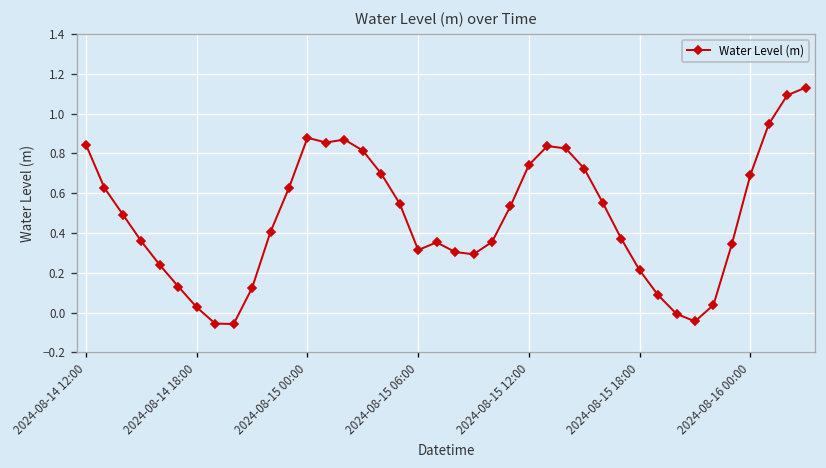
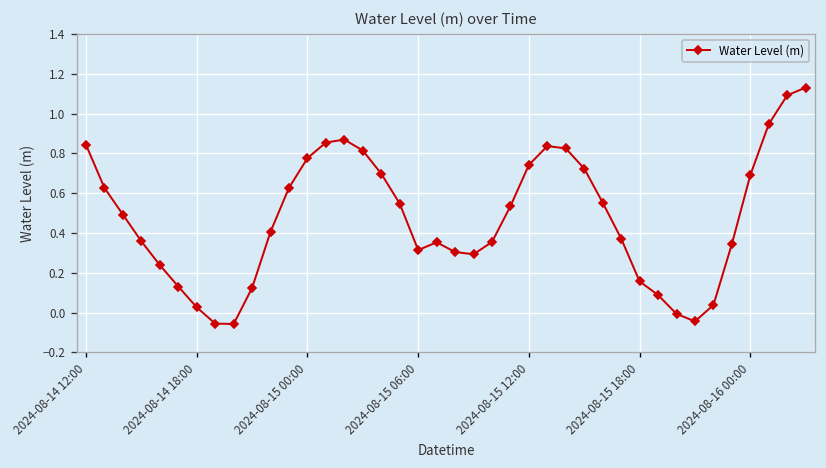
  {
    "2024-08-14 12:00": 0.84,
    "2024-08-14 18:00": 0.03,
-   "2024-08-15 00:00": 0.88,
+   "2024-08-15 00:00": 0.78,
    "2024-08-15 06:00": 0.31,
    "2024-08-15 12:00": 0.74,
-   "2024-08-15 18:00": 0.21,
+   "2024-08-15 18:00": 0.16,
    "2024-08-16 00:00": 0.69
  }
